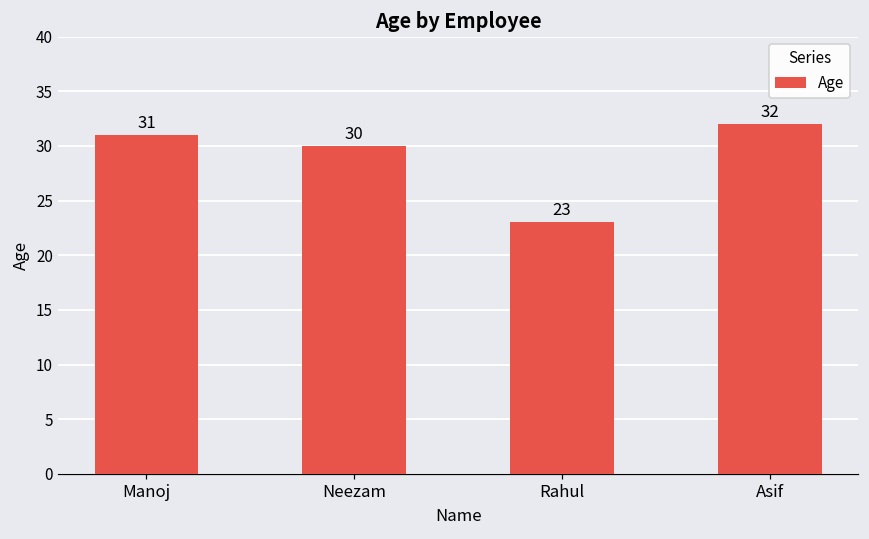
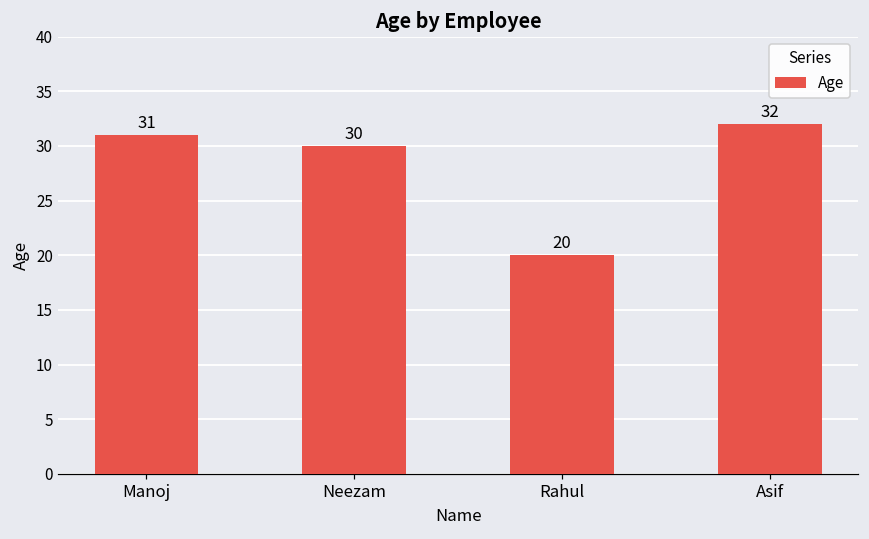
  {
    "Manoj": 31,
    "Neezam": 30,
-   "Rahul": 23,
+   "Rahul": 20,
    "Asif": 32
  }
